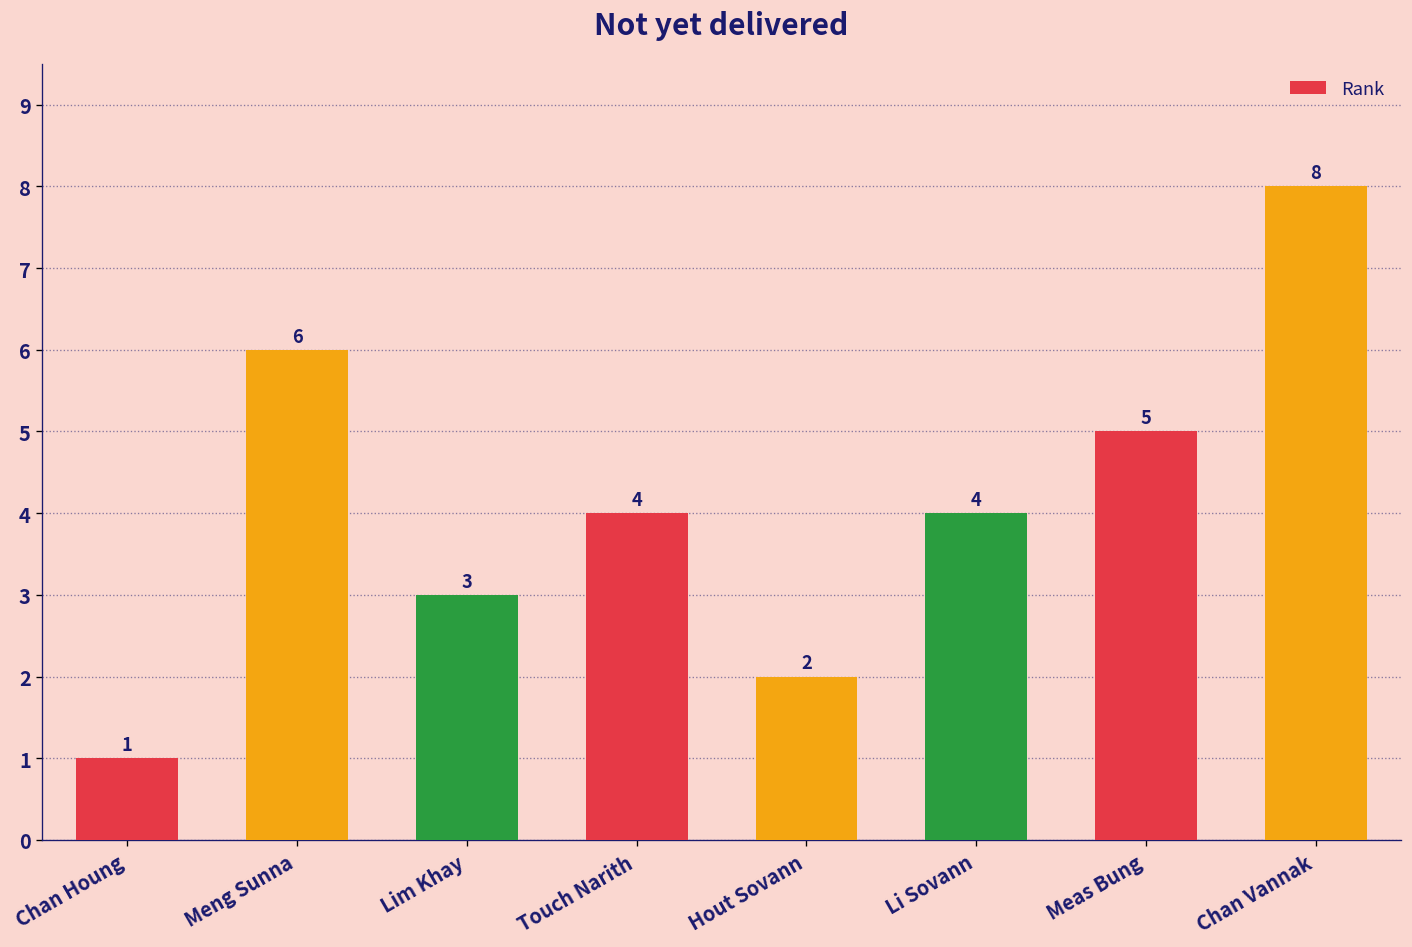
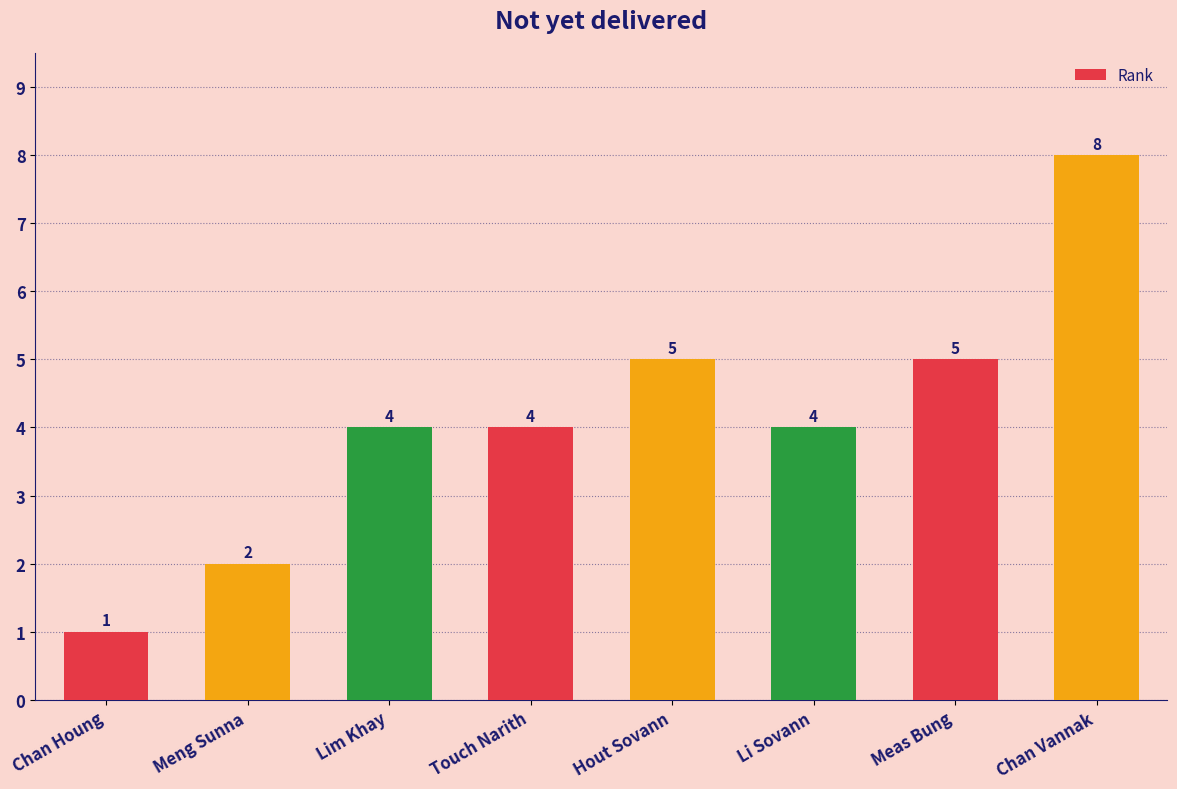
  {
    "Chan Houng": 1,
-   "Meng Sunna": 6,
-   "Lim Khay": 3,
+   "Meng Sunna": 2,
+   "Lim Khay": 4,
    "Touch Narith": 4,
-   "Hout Sovann": 2,
+   "Hout Sovann": 5,
    "Li Sovann": 4,
    "Meas Bung": 5,
    "Chan Vannak": 8
  }
